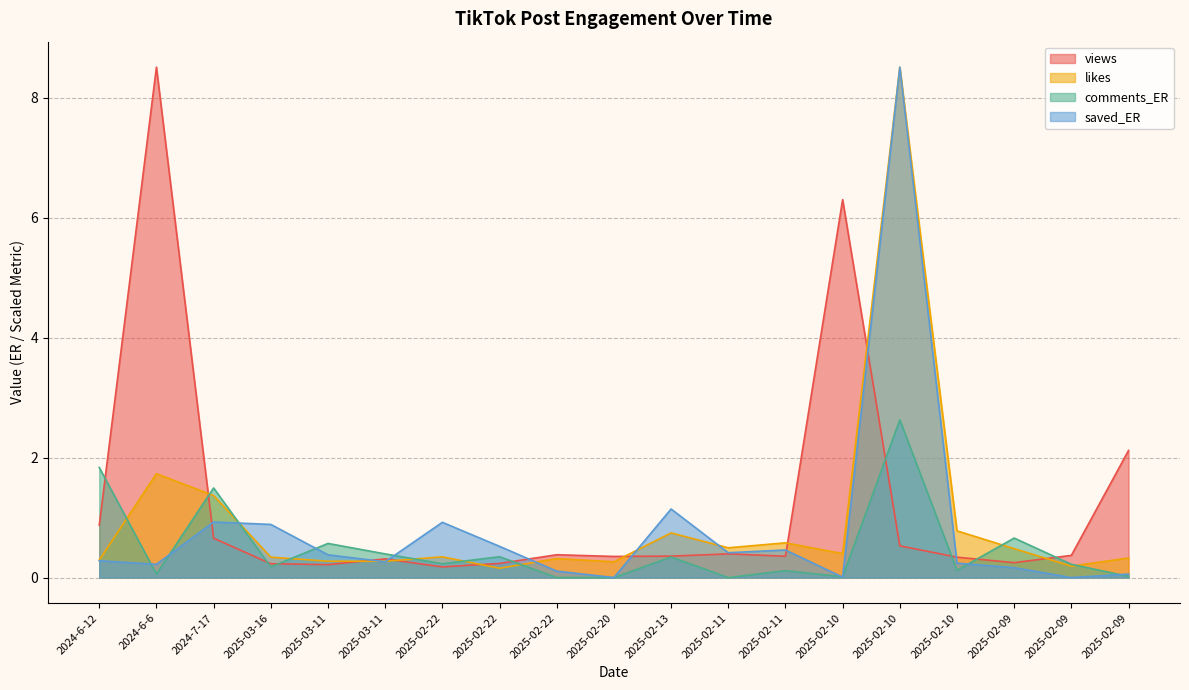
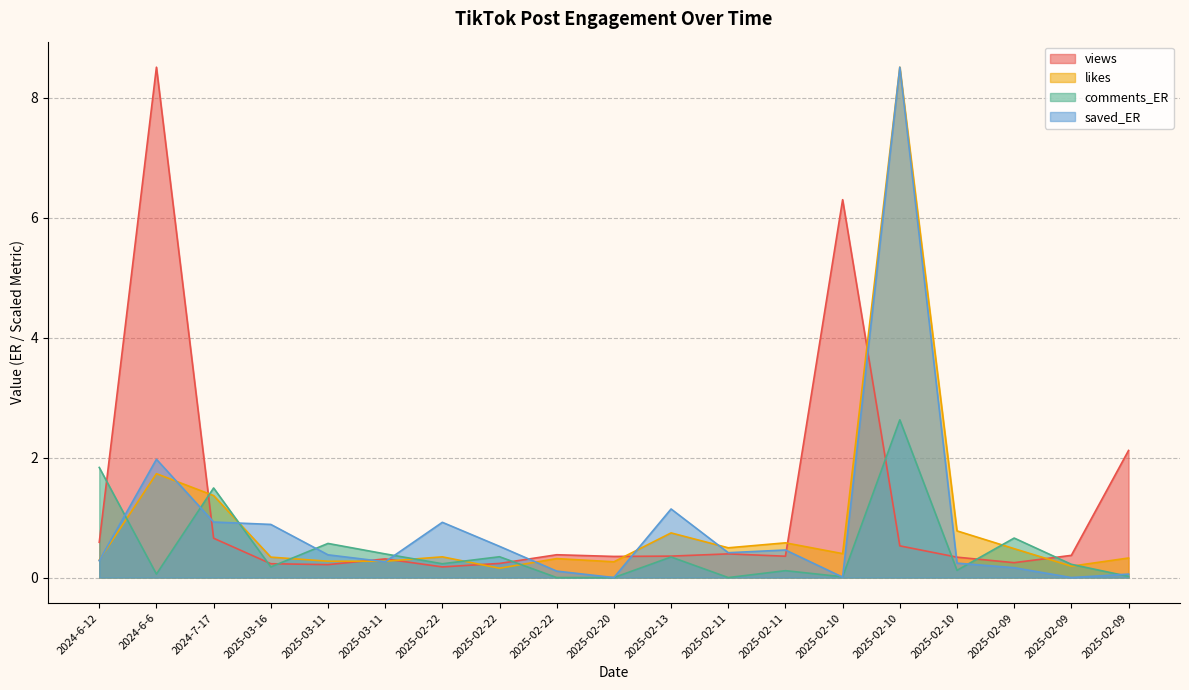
  {
    "views": {
-     "2024-6-12": 0.9,
+     "2024-6-12": 0.6,
      "2024-6-6": 8.5,
      "2024-7-17": 0.7,
      "2025-03-16": 0.2,
      "2025-02-20": 0.4
    },
    "likes": {
      "2024-6-6": 1.7,
      "2024-7-17": 1.4,
      "2025-03-16": 0.3,
      "2025-02-20": 0.3,
      "2025-02-13": 0.7
    },
    "comments_ER": {
      "2024-6-12": 1.8,
      "2024-6-6": 0.1,
      "2024-7-17": 1.5,
      "2025-03-16": 0.2
    },
    "saved_ER": {
-     "2024-6-6": 0.2,
+     "2024-6-6": 2.0,
      "2024-7-17": 0.9,
      "2025-03-16": 0.9,
      "2025-02-13": 1.1
    }
  }
